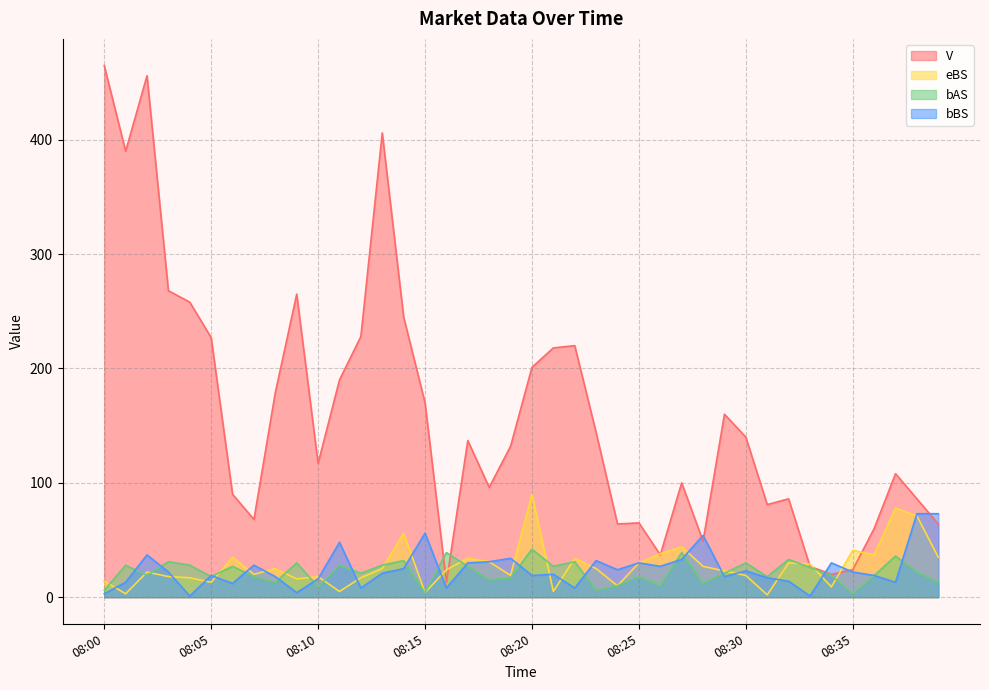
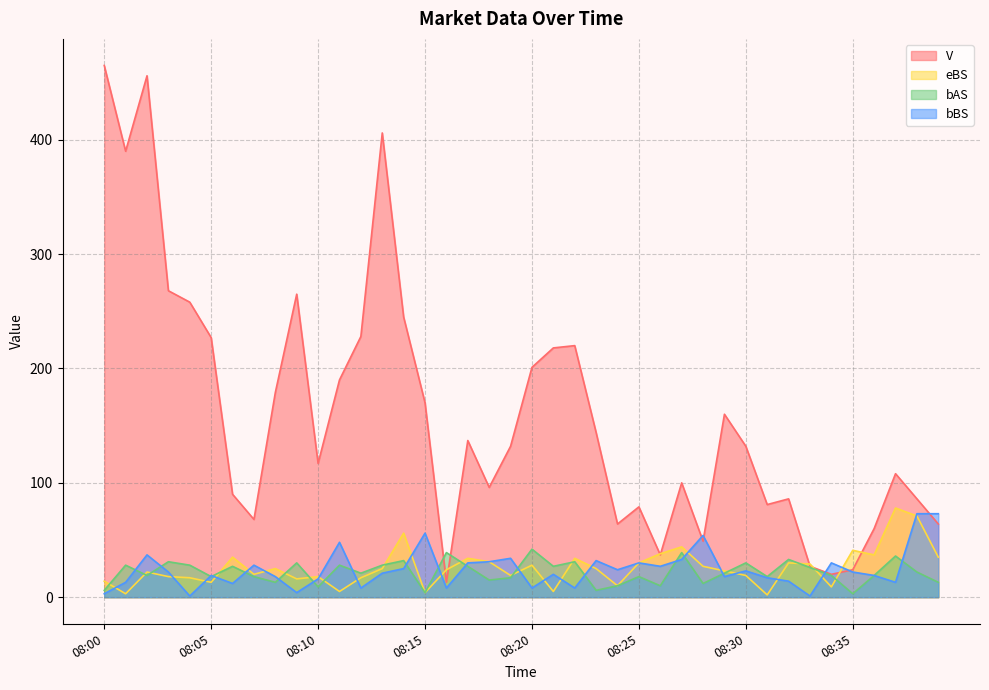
  {
    "V": {
      "08:00": 465,
      "08:05": 227,
      "08:10": 117,
      "08:15": 170,
      "08:20": 201,
-     "08:25": 65,
-     "08:30": 140
+     "08:25": 79,
+     "08:30": 132
    },
    "eBS": {
      "08:00": 14,
      "08:05": 13,
-     "08:20": 90,
+     "08:20": 28,
      "08:30": 19,
      "08:35": 41
    },
    "bAS": {
      "08:00": 6,
      "08:10": 9,
      "08:20": 42,
      "08:25": 18,
      "08:30": 30,
      "08:35": 3
    },
    "bBS": {
      "08:00": 3,
      "08:15": 56,
-     "08:20": 19,
+     "08:20": 8,
      "08:30": 23
    }
  }
